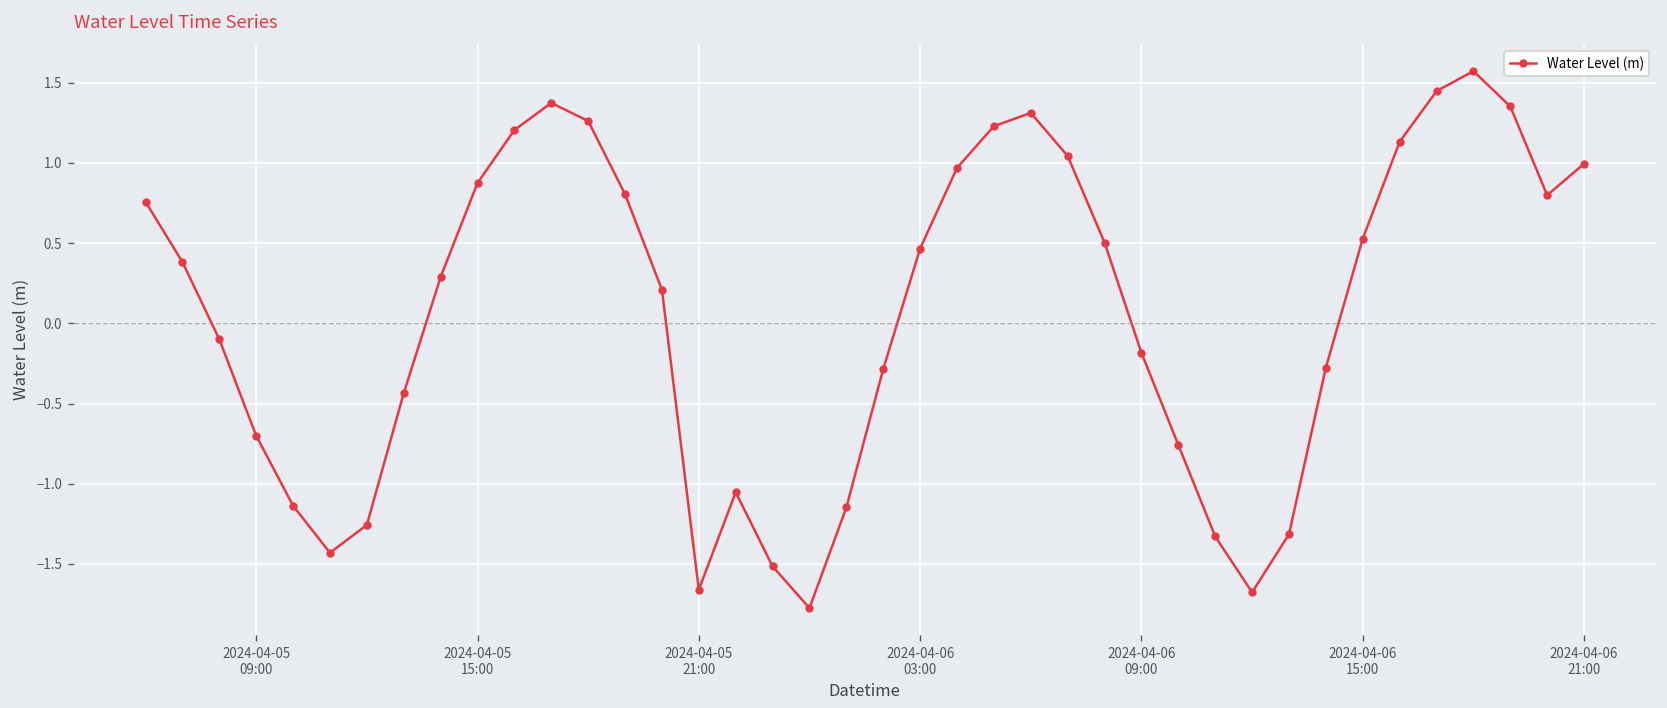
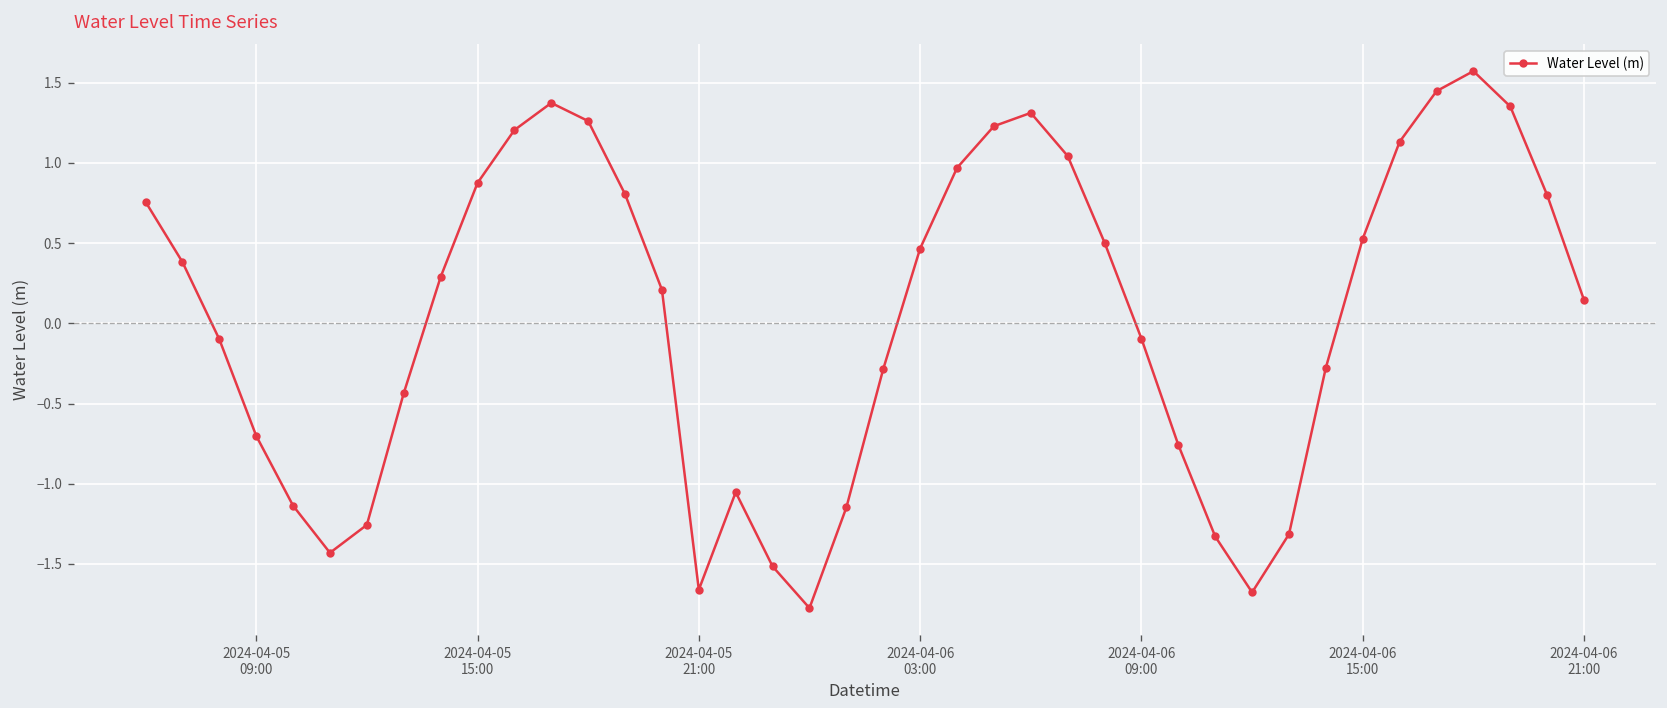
  {
    "2024-04-05 09:00": -0.70,
    "2024-04-05 15:00": 0.88,
    "2024-04-05 21:00": -1.66,
    "2024-04-06 03:00": 0.47,
-   "2024-04-06 09:00": -0.18,
+   "2024-04-06 09:00": -0.10,
    "2024-04-06 15:00": 0.53,
-   "2024-04-06 21:00": 1.00
+   "2024-04-06 21:00": 0.14
  }
